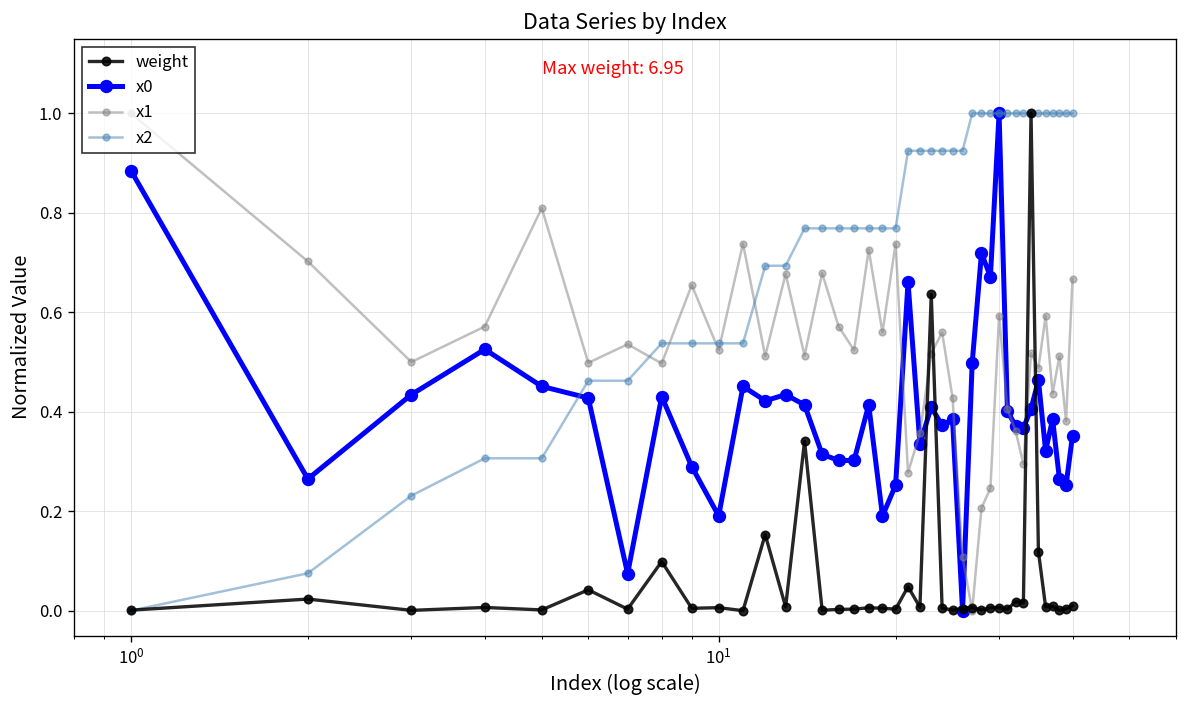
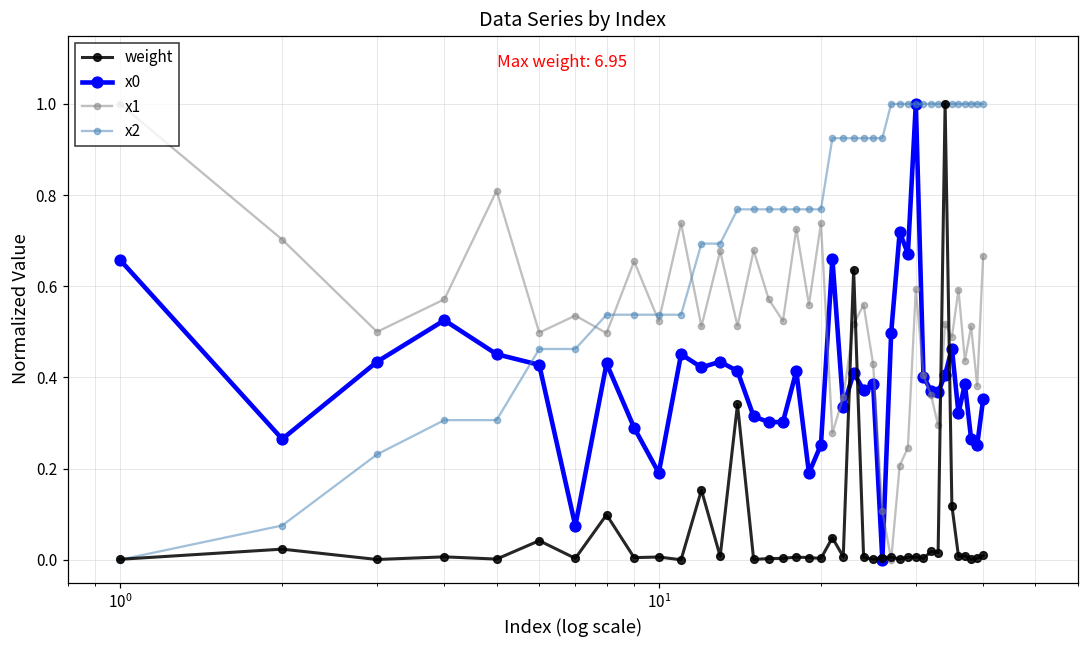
  {
    "weight": {
      "10^1": 0.01
    },
    "x0": {
-     "10^0": 0.89,
+     "10^0": 0.66,
      "10^1": 0.19
    }
  }
